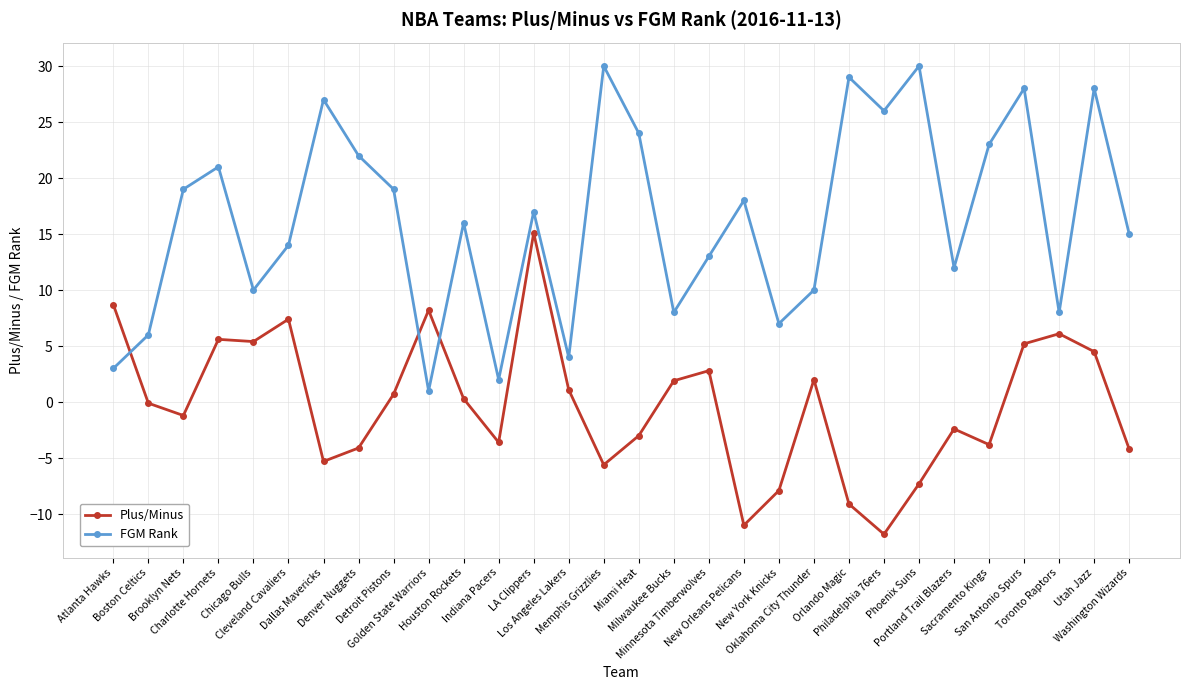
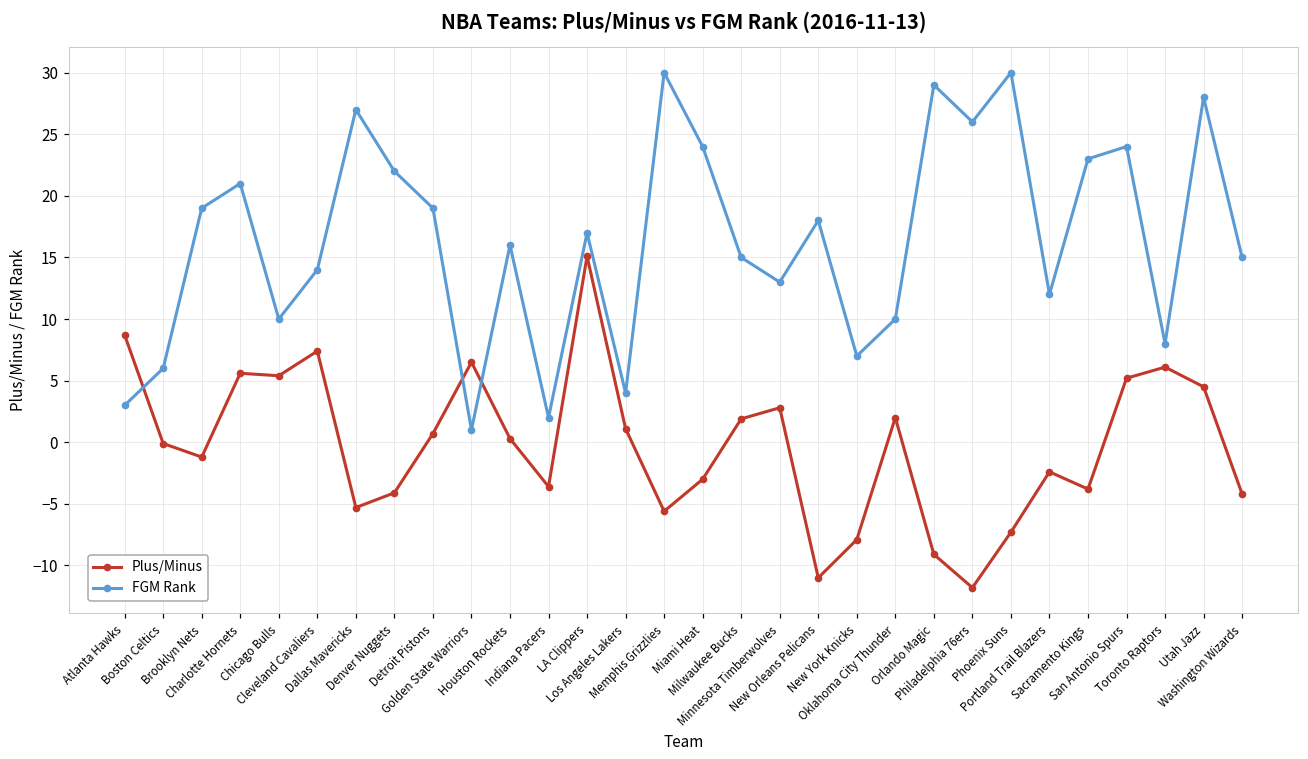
  {
    "Plus/Minus": {
      "Atlanta Hawks": 8.7,
      "Boston Celtics": -0.1,
      "Brooklyn Nets": -1.2,
      "Charlotte Hornets": 5.6,
      "Chicago Bulls": 5.4,
      "Cleveland Cavaliers": 7.4,
      "Dallas Mavericks": -5.3,
      "Denver Nuggets": -4.1,
      "Detroit Pistons": 0.7,
-     "Golden State Warriors": 8.2,
+     "Golden State Warriors": 6.5,
      "Houston Rockets": 0.3,
      "Indiana Pacers": -3.6,
      "LA Clippers": 15.1,
      "Los Angeles Lakers": 1.1,
      "Memphis Grizzlies": -5.6,
      "Miami Heat": -3.0,
      "Milwaukee Bucks": 1.9,
      "Minnesota Timberwolves": 2.8,
      "New Orleans Pelicans": -11.0,
      "New York Knicks": -7.9,
      "Oklahoma City Thunder": 2.0,
      "Orlando Magic": -9.1,
      "Philadelphia 76ers": -11.8,
      "Phoenix Suns": -7.3,
      "Portland Trail Blazers": -2.4,
      "Sacramento Kings": -3.8,
      "San Antonio Spurs": 5.2,
      "Toronto Raptors": 6.1,
      "Utah Jazz": 4.5,
      "Washington Wizards": -4.2
    },
    "FGM Rank": {
      "Atlanta Hawks": 3,
      "Boston Celtics": 6,
      "Brooklyn Nets": 19,
      "Charlotte Hornets": 21,
      "Chicago Bulls": 10,
      "Cleveland Cavaliers": 14,
      "Dallas Mavericks": 27,
      "Denver Nuggets": 22,
      "Detroit Pistons": 19,
      "Golden State Warriors": 1,
      "Houston Rockets": 16,
      "Indiana Pacers": 2,
      "LA Clippers": 17,
      "Los Angeles Lakers": 4,
      "Memphis Grizzlies": 30,
      "Miami Heat": 24,
-     "Milwaukee Bucks": 8,
+     "Milwaukee Bucks": 15,
      "Minnesota Timberwolves": 13,
      "New Orleans Pelicans": 18,
      "New York Knicks": 7,
      "Oklahoma City Thunder": 10,
      "Orlando Magic": 29,
      "Philadelphia 76ers": 26,
      "Phoenix Suns": 30,
      "Portland Trail Blazers": 12,
      "Sacramento Kings": 23,
-     "San Antonio Spurs": 28,
+     "San Antonio Spurs": 24,
      "Toronto Raptors": 8,
      "Utah Jazz": 28,
      "Washington Wizards": 15
    }
  }
